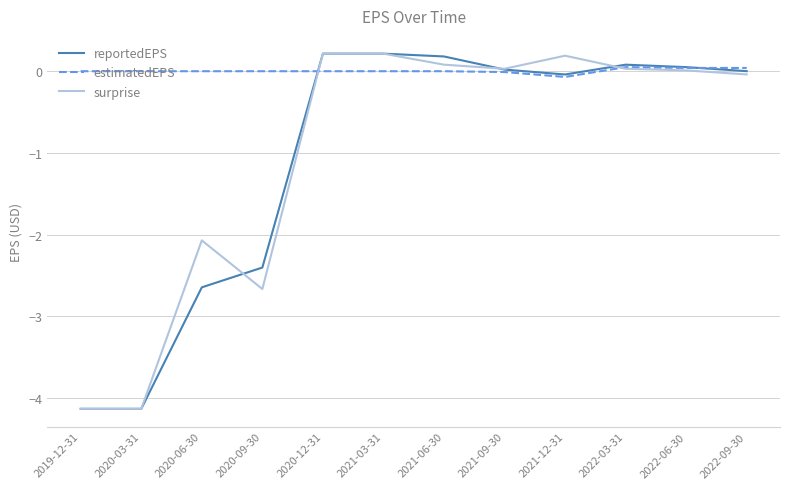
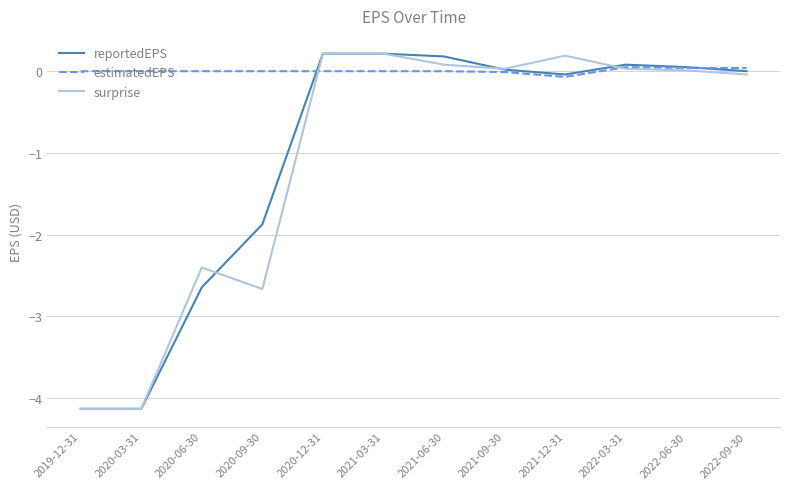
  {
    "reportedEPS": {
      "2020-06-30": -2.6,
-     "2020-09-30": -2.4,
+     "2020-09-30": -1.9,
      "2021-06-30": 0.2,
      "2022-09-30": 0.0
    },
    "estimatedEPS": {
      "2019-12-31": 0.0,
      "2020-03-31": 0.0,
      "2020-06-30": 0.0,
      "2020-09-30": 0.0,
      "2020-12-31": 0.0,
      "2021-03-31": 0.0,
      "2021-06-30": 0.0,
      "2022-09-30": 0.0
    },
    "surprise": {
-     "2020-06-30": -2.1,
+     "2020-06-30": -2.4,
      "2020-09-30": -2.7,
      "2021-06-30": 0.1,
      "2021-12-31": 0.2,
      "2022-09-30": 0.0
    }
  }
